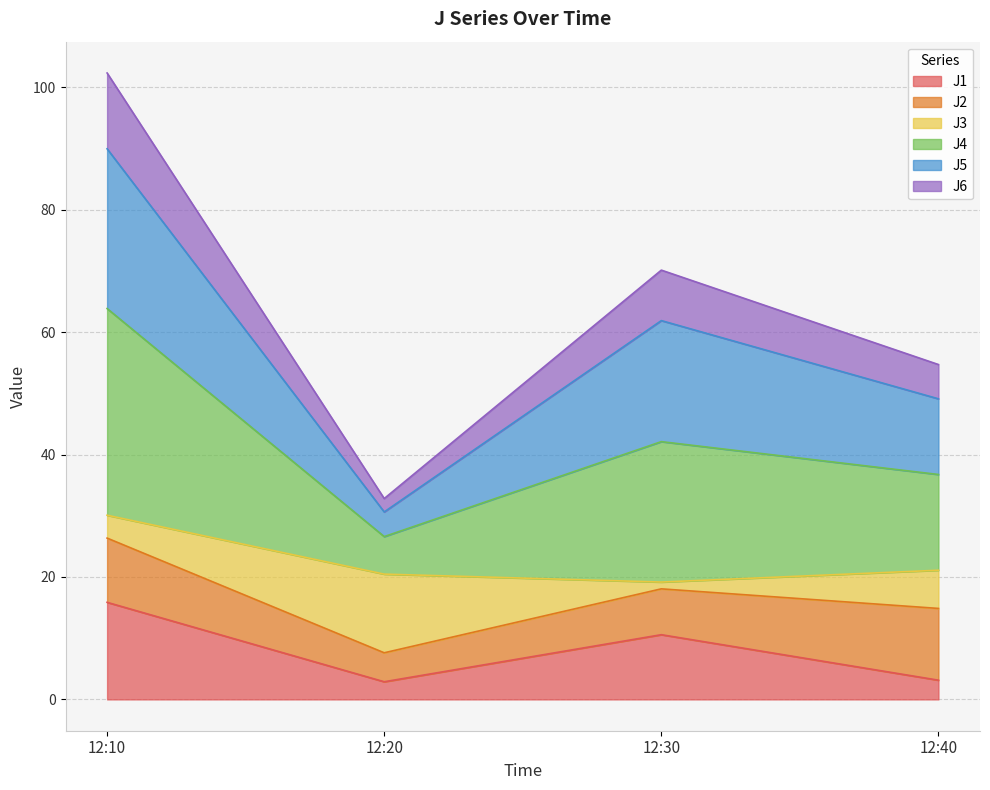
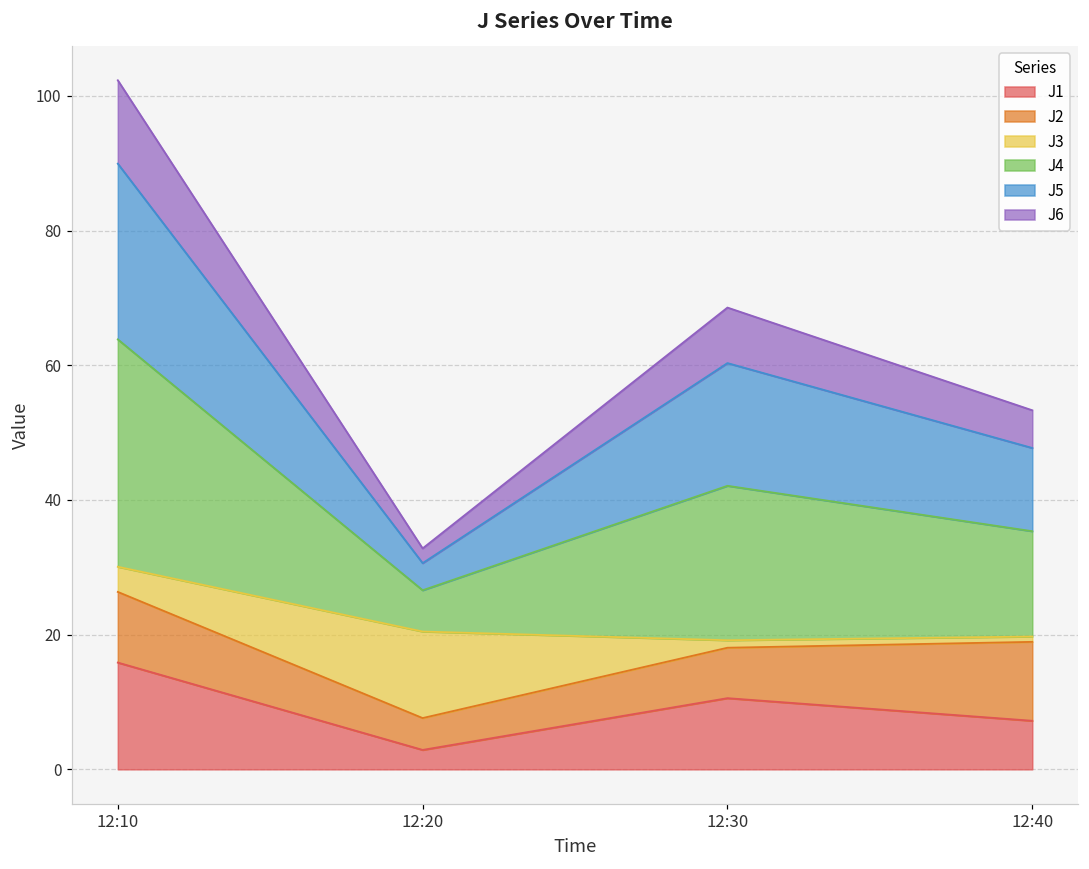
  {
    "J1": {
      "12:10": 16,
      "12:20": 3,
      "12:30": 11,
-     "12:40": 3
+     "12:40": 7
    },
    "J2": {
      "12:10": 10,
      "12:20": 5,
      "12:30": 7,
      "12:40": 12
    },
    "J3": {
      "12:10": 4,
      "12:20": 13,
      "12:30": 1,
-     "12:40": 6
+     "12:40": 1
    },
    "J4": {
      "12:10": 34,
      "12:20": 6,
      "12:30": 23,
      "12:40": 16
    },
    "J5": {
      "12:10": 26,
      "12:20": 4,
-     "12:30": 20,
+     "12:30": 18,
      "12:40": 12
    },
    "J6": {
      "12:10": 12,
      "12:20": 2,
      "12:30": 8,
      "12:40": 6
    }
  }
